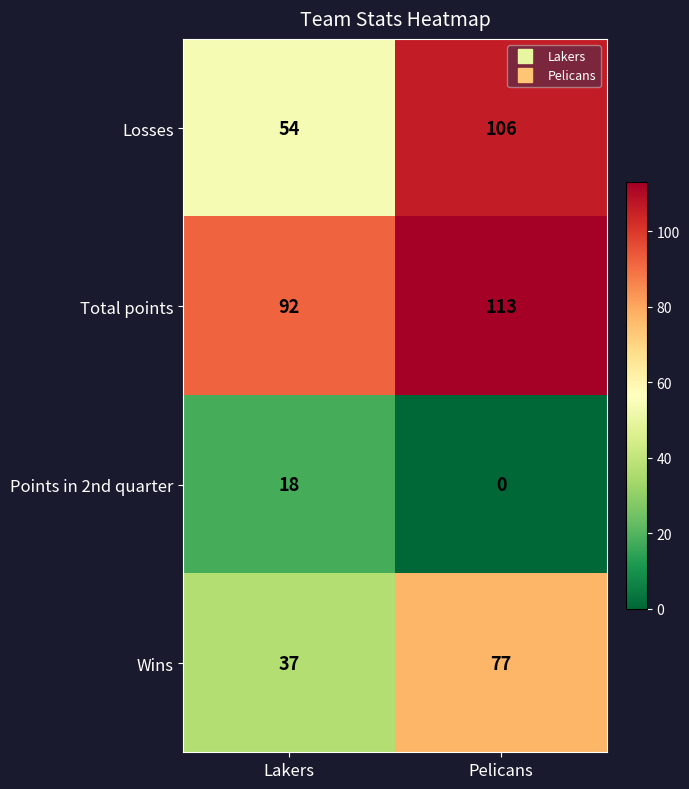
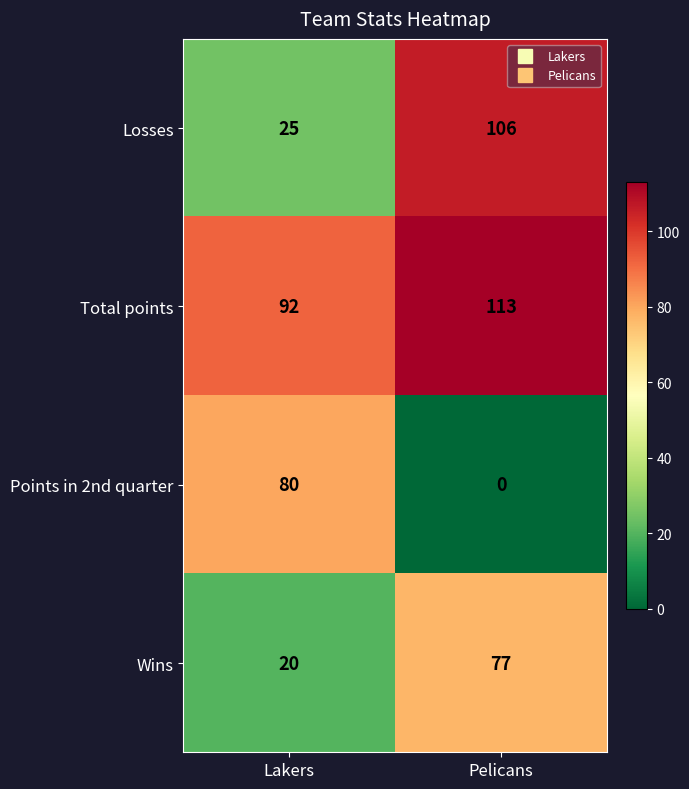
  {
    "Losses": {
-     "Lakers": 54,
+     "Lakers": 25,
      "Pelicans": 106
    },
    "Total points": {
      "Lakers": 92,
      "Pelicans": 113
    },
    "Points in 2nd quarter": {
-     "Lakers": 18,
+     "Lakers": 80,
      "Pelicans": 0
    },
    "Wins": {
-     "Lakers": 37,
+     "Lakers": 20,
      "Pelicans": 77
    }
  }
